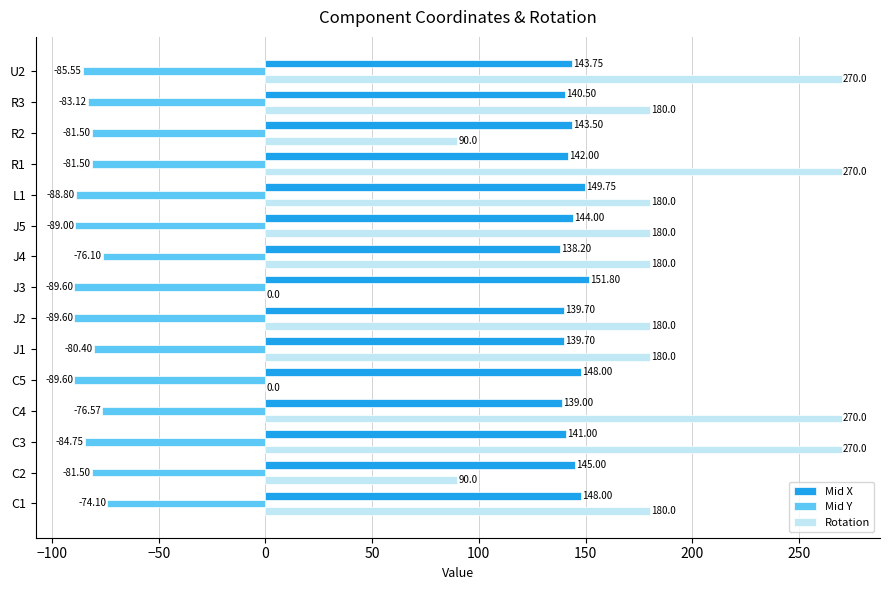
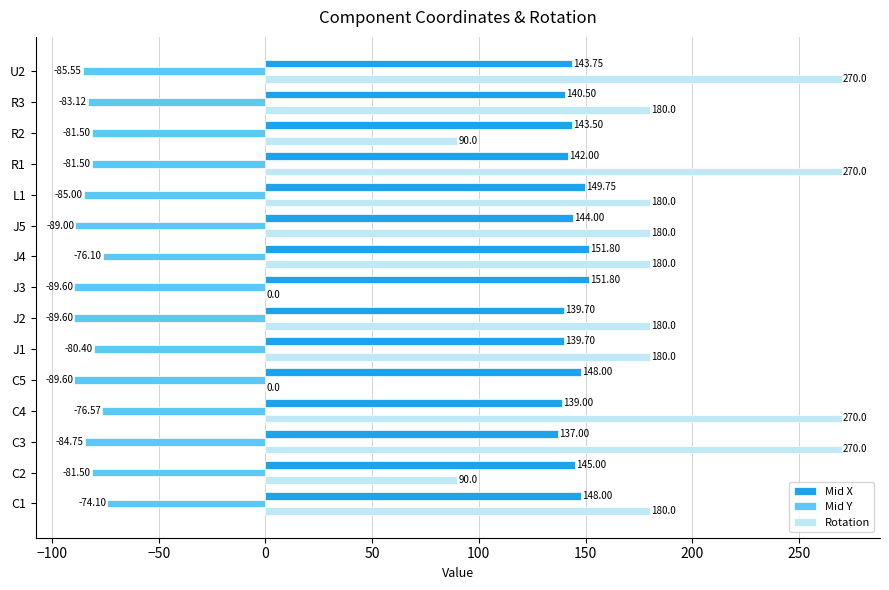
  {
    "Mid X": {
      "U2": 143.75,
      "R3": 140.50,
      "R2": 143.50,
      "R1": 142.00,
      "L1": 149.75,
      "J5": 144.00,
-     "J4": 138.20,
+     "J4": 151.80,
      "J3": 151.80,
      "J2": 139.70,
      "J1": 139.70,
      "C5": 148.00,
      "C4": 139.00,
-     "C3": 141.00,
+     "C3": 137.00,
      "C2": 145.00,
      "C1": 148.00
    },
    "Mid Y": {
      "U2": -85.55,
      "R3": -83.12,
      "R2": -81.50,
      "R1": -81.50,
-     "L1": -88.80,
+     "L1": -85.00,
      "J5": -89.00,
      "J4": -76.10,
      "J3": -89.60,
      "J2": -89.60,
      "J1": -80.40,
      "C5": -89.60,
      "C4": -76.57,
      "C3": -84.75,
      "C2": -81.50,
      "C1": -74.10
    },
    "Rotation": {
      "U2": 270.0,
      "R3": 180.0,
      "R2": 90.0,
      "R1": 270.0,
      "L1": 180.0,
      "J5": 180.0,
      "J4": 180.0,
      "J3": 0.0,
      "J2": 180.0,
      "J1": 180.0,
      "C5": 0.0,
      "C4": 270.0,
      "C3": 270.0,
      "C2": 90.0,
      "C1": 180.0
    }
  }
